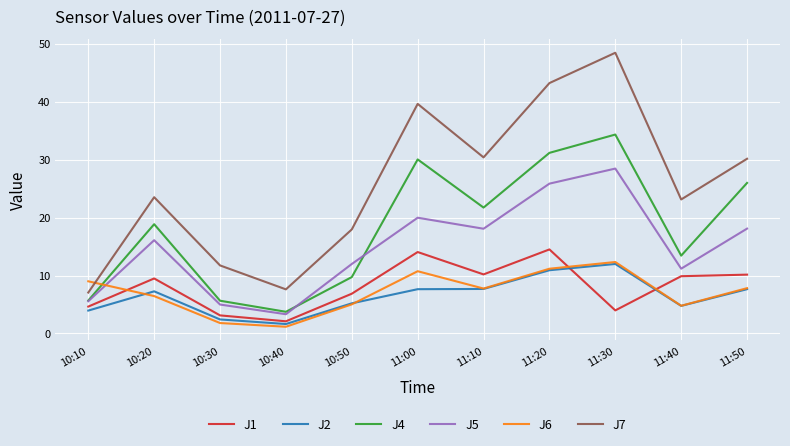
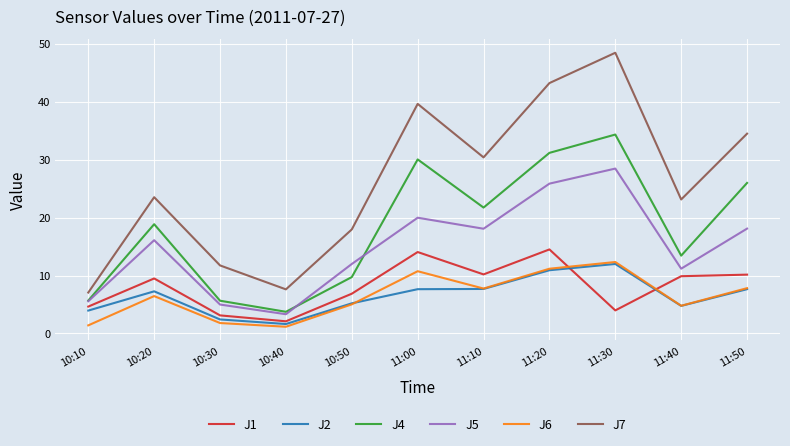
  {
    "J1": {
      "10:10": 5,
      "10:20": 9,
      "10:30": 3,
      "10:40": 2,
      "10:50": 7,
      "11:00": 14,
      "11:10": 10,
      "11:20": 15,
      "11:30": 4,
      "11:40": 10,
      "11:50": 10
    },
    "J2": {
      "10:10": 4,
      "10:20": 7,
      "10:30": 2,
      "10:40": 2,
      "11:00": 8
    },
    "J4": {
      "10:20": 19,
      "10:30": 6,
      "10:50": 10,
      "11:00": 30,
      "11:10": 22,
      "11:20": 31,
      "11:30": 34,
      "11:40": 13,
      "11:50": 26
    },
    "J5": {
      "10:20": 16,
      "10:30": 5,
      "10:50": 12,
      "11:00": 20,
      "11:10": 18,
      "11:20": 26,
      "11:30": 28,
      "11:40": 11,
      "11:50": 18
    },
    "J6": {
-     "10:10": 9,
+     "10:10": 1,
      "10:20": 6,
      "10:30": 2,
      "10:40": 1,
      "11:00": 11
    },
    "J7": {
      "10:10": 7,
      "10:20": 24,
      "10:30": 12,
      "10:40": 8,
      "10:50": 18,
      "11:00": 40,
      "11:10": 30,
      "11:20": 43,
      "11:30": 48,
      "11:40": 23,
-     "11:50": 30
+     "11:50": 34
    }
  }
